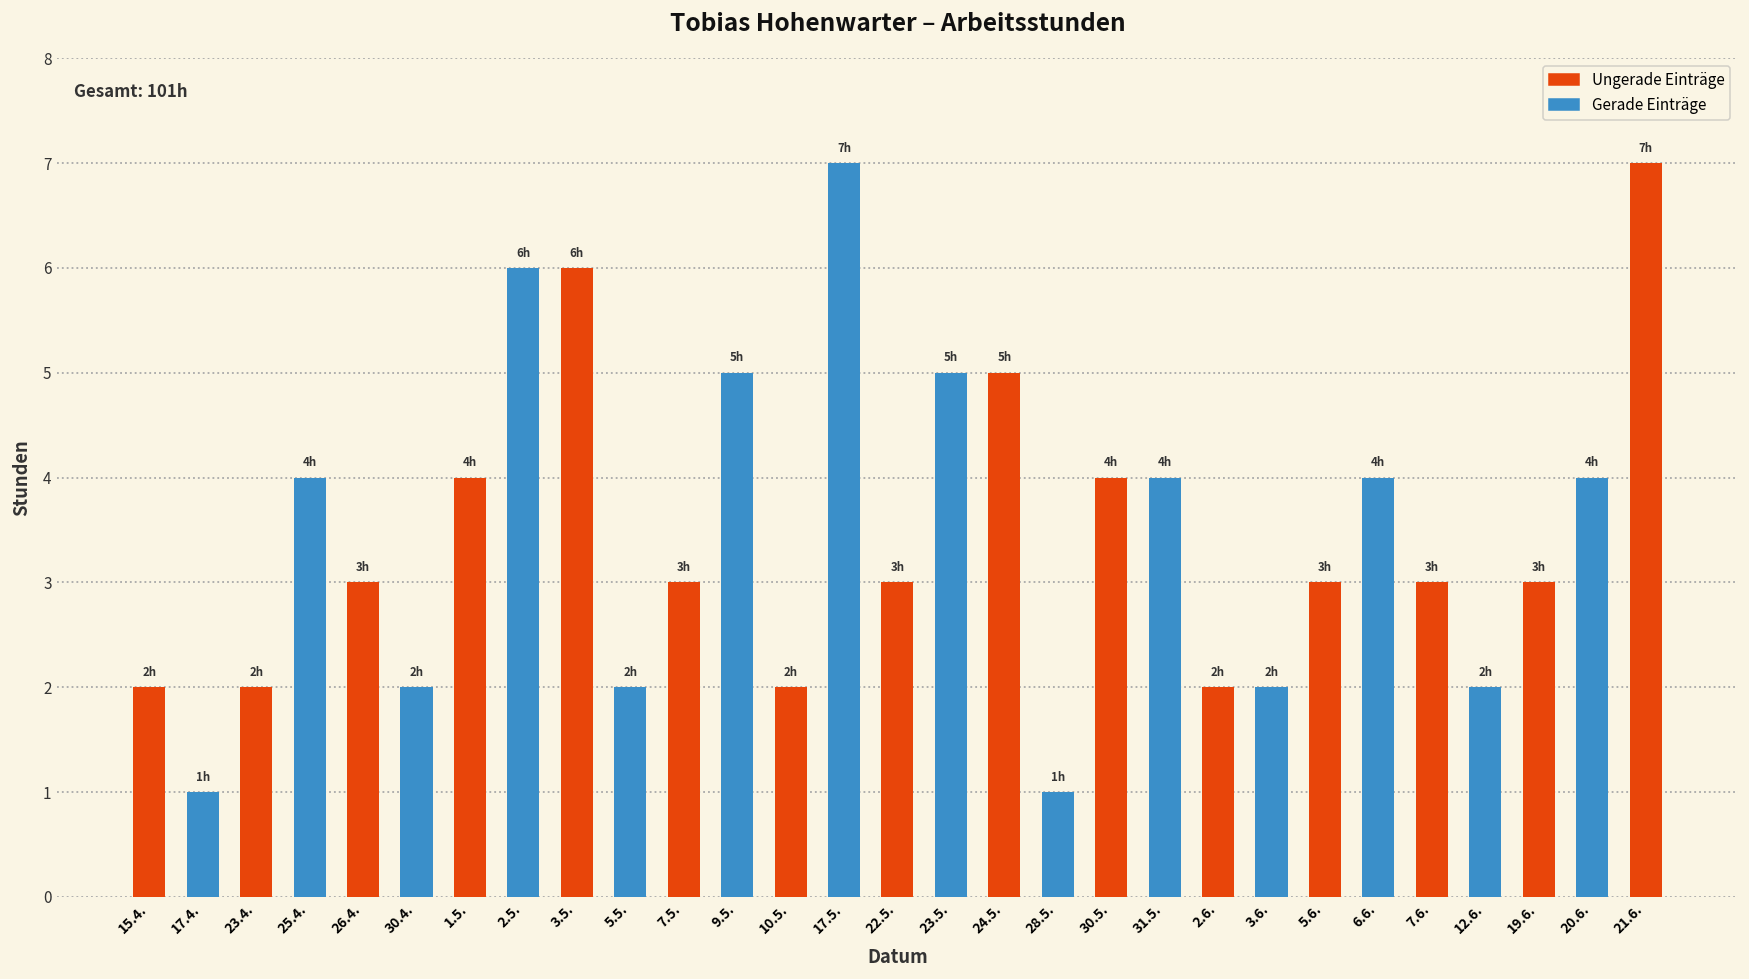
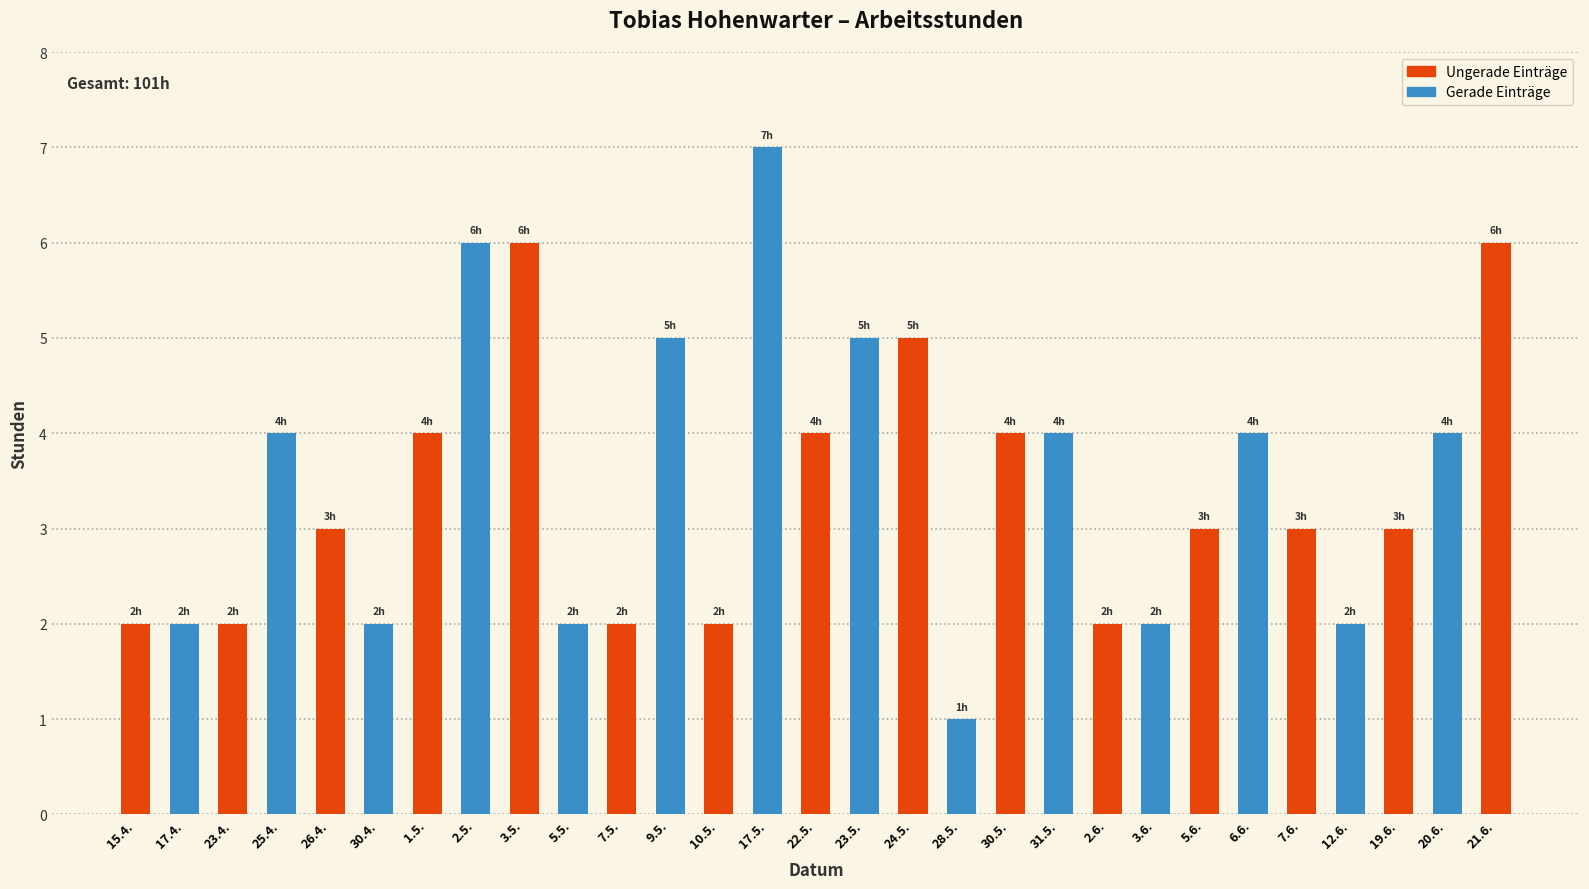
  {
    "15.4.": "2h",
-   "17.4.": "1h",
+   "17.4.": "2h",
    "23.4.": "2h",
    "25.4.": "4h",
    "26.4.": "3h",
    "30.4.": "2h",
    "1.5.": "4h",
    "2.5.": "6h",
    "3.5.": "6h",
    "5.5.": "2h",
-   "7.5.": "3h",
+   "7.5.": "2h",
    "9.5.": "5h",
    "10.5.": "2h",
    "17.5.": "7h",
-   "22.5.": "3h",
+   "22.5.": "4h",
    "23.5.": "5h",
    "24.5.": "5h",
    "28.5.": "1h",
    "30.5.": "4h",
    "31.5.": "4h",
    "2.6.": "2h",
    "3.6.": "2h",
    "5.6.": "3h",
    "6.6.": "4h",
    "7.6.": "3h",
    "12.6.": "2h",
    "19.6.": "3h",
    "20.6.": "4h",
-   "21.6.": "7h"
+   "21.6.": "6h"
  }
